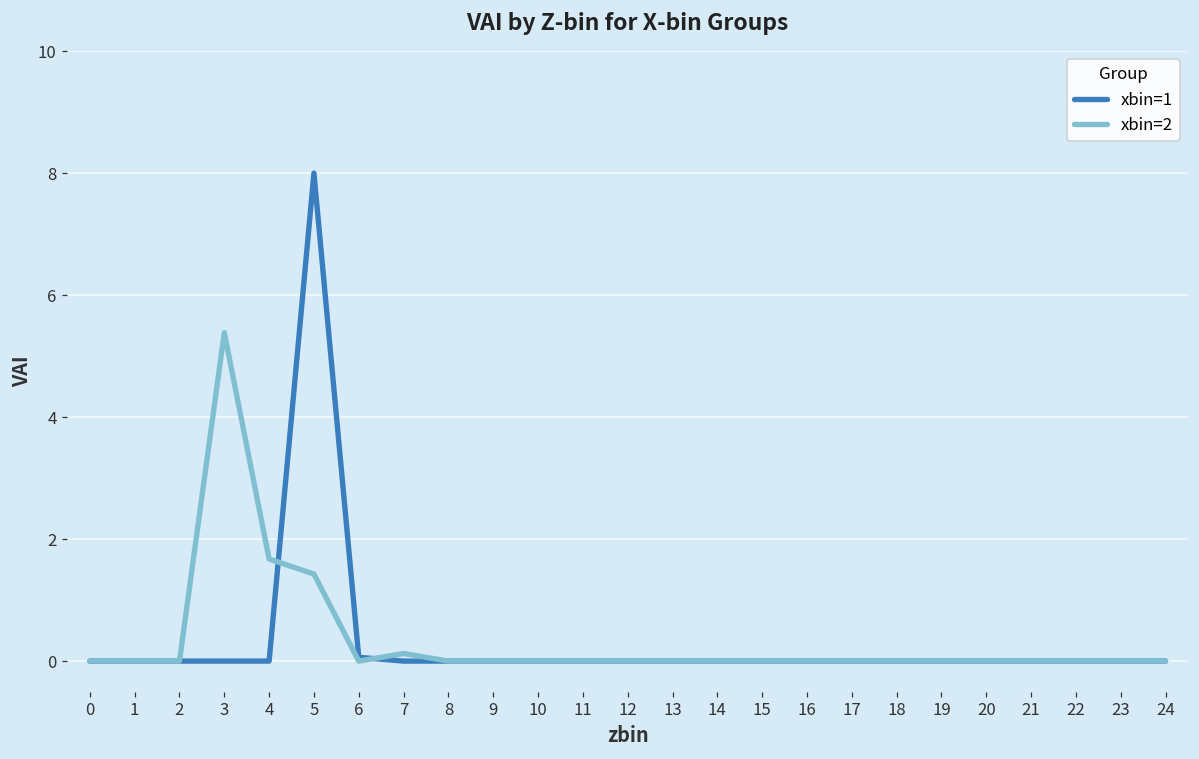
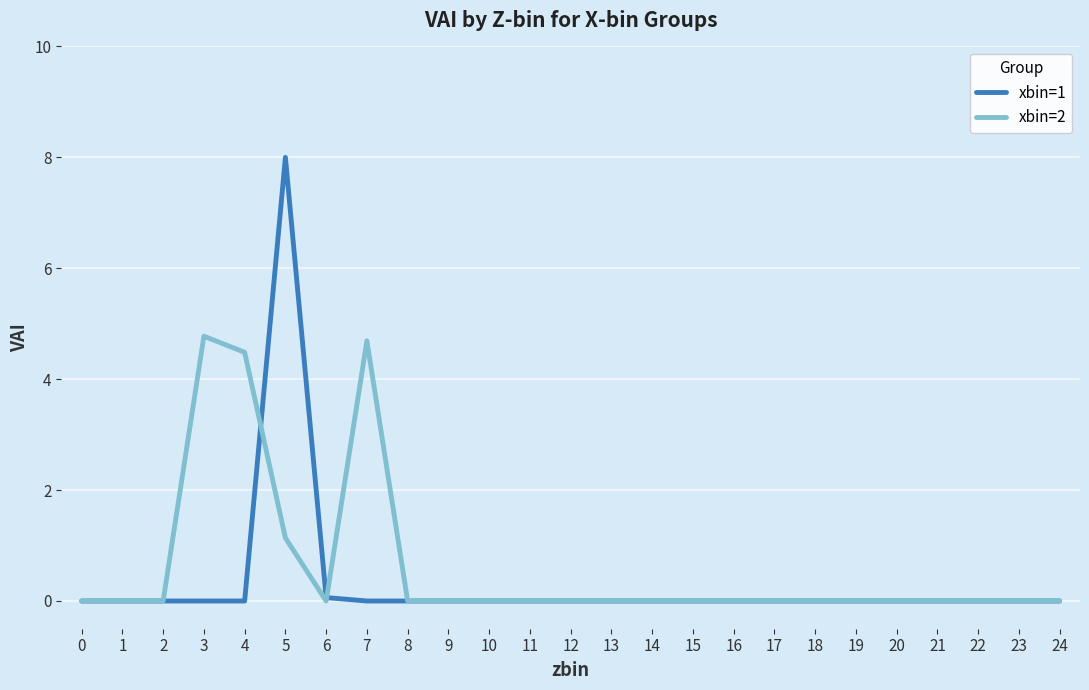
  {
    "xbin=1": {
      "3": 0.0,
      "4": 0.0,
      "5": 8.0,
      "6": 0.1,
      "7": 0.0
    },
    "xbin=2": {
-     "3": 5.4,
-     "4": 1.7,
-     "5": 1.4,
+     "3": 4.8,
+     "4": 4.5,
+     "5": 1.1,
      "6": 0.0,
-     "7": 0.1
+     "7": 4.7
    }
  }
